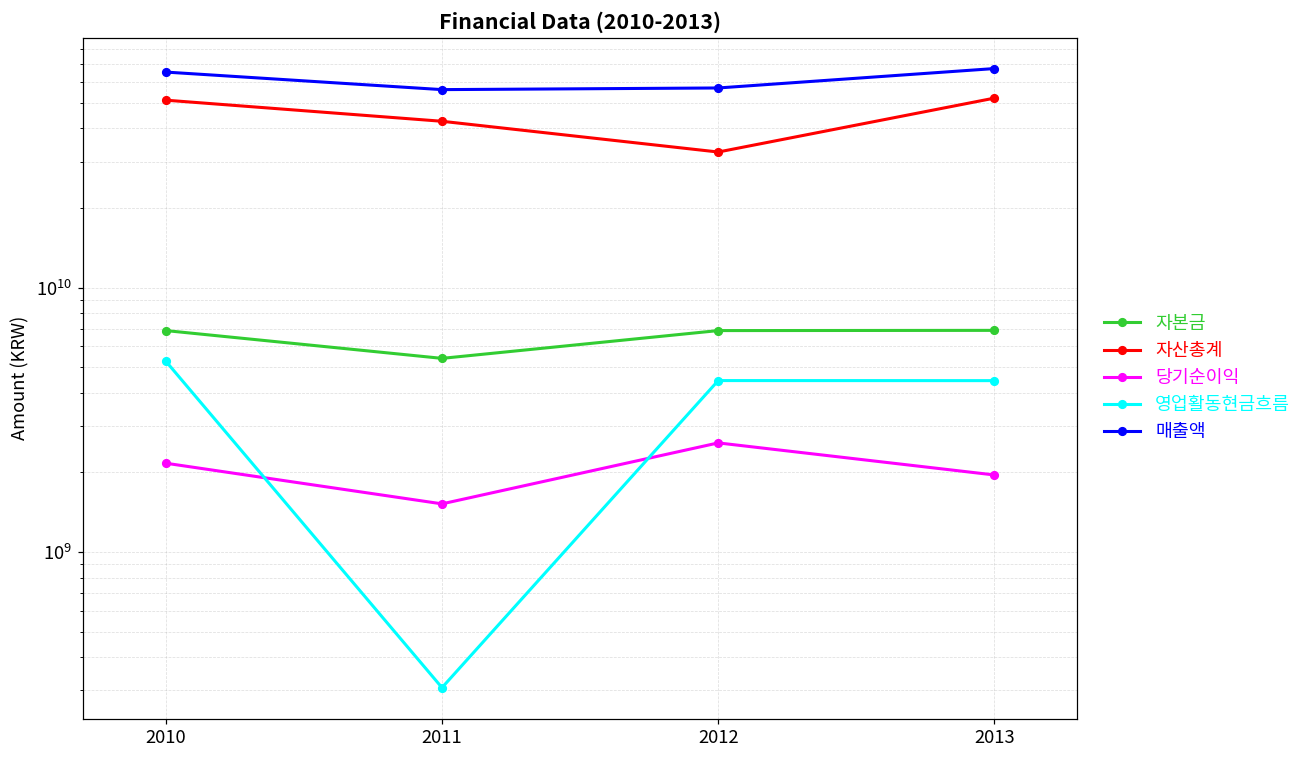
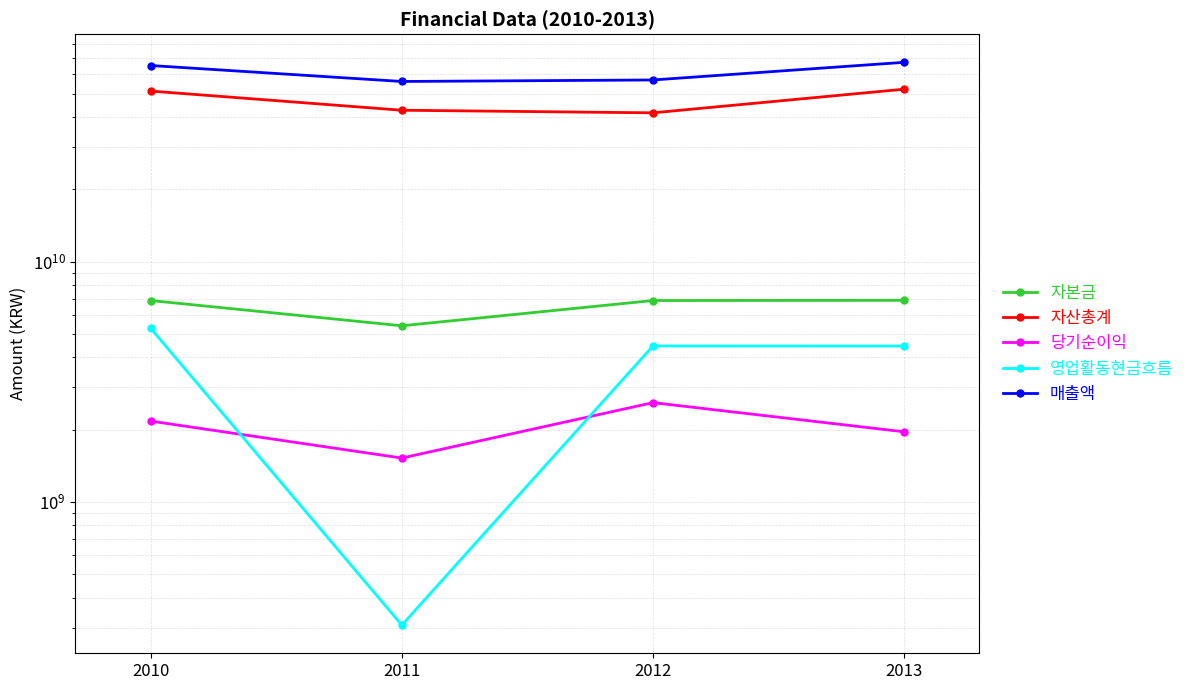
  {
    "자본금": {
      "2010": 6900000000,
      "2011": 5400000000,
      "2012": 6900000000,
      "2013": 6900000000
    },
    "자산총계": {
      "2010": 51000000000,
      "2011": 43000000000,
-     "2012": 33000000000,
+     "2012": 42000000000,
      "2013": 52000000000
    },
    "당기순이익": {
      "2010": 2200000000,
      "2011": 1500000000,
      "2012": 2600000000,
      "2013": 2000000000
    },
    "영업활동현금흐름": {
      "2010": 5300000000,
      "2011": 310000000,
      "2012": 4500000000,
      "2013": 4500000000
    },
    "매출액": {
      "2010": 65000000000,
      "2011": 56000000000,
      "2012": 57000000000,
      "2013": 67000000000
    }
  }
